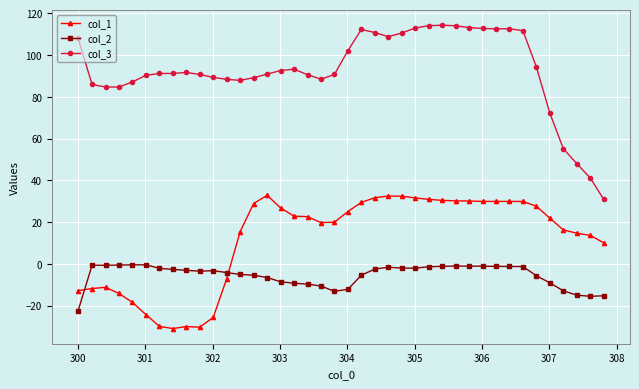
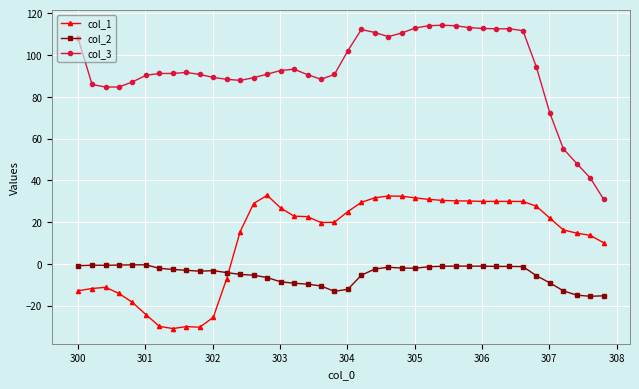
  {
    "col_1": {
      "300": -13
    },
    "col_2": {
-     "300": -22
+     "300": -1
    }
  }
